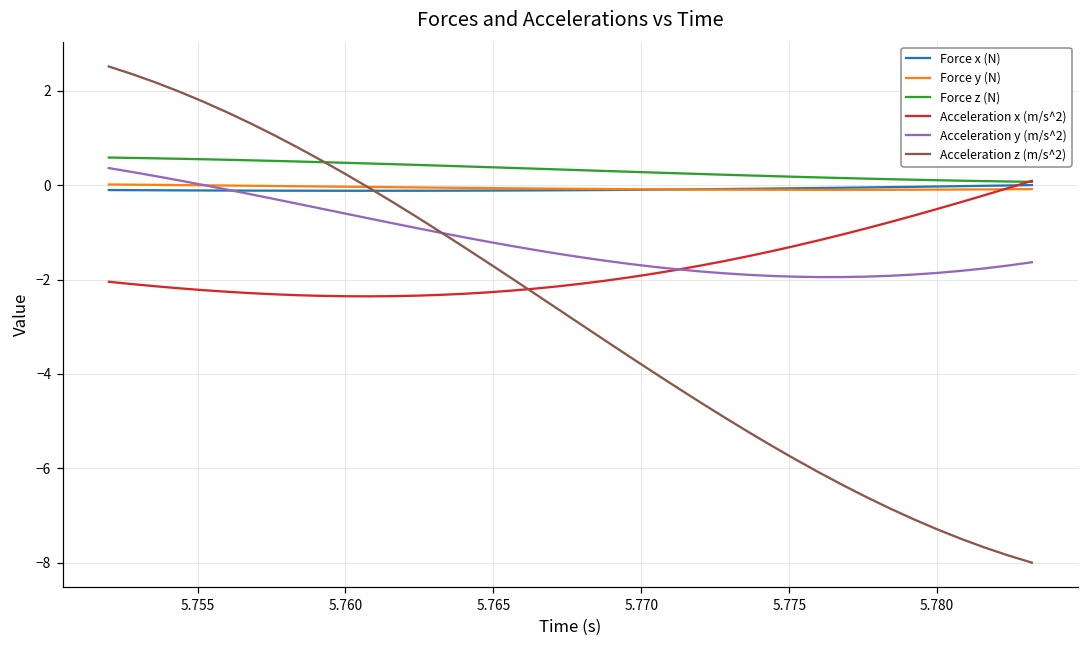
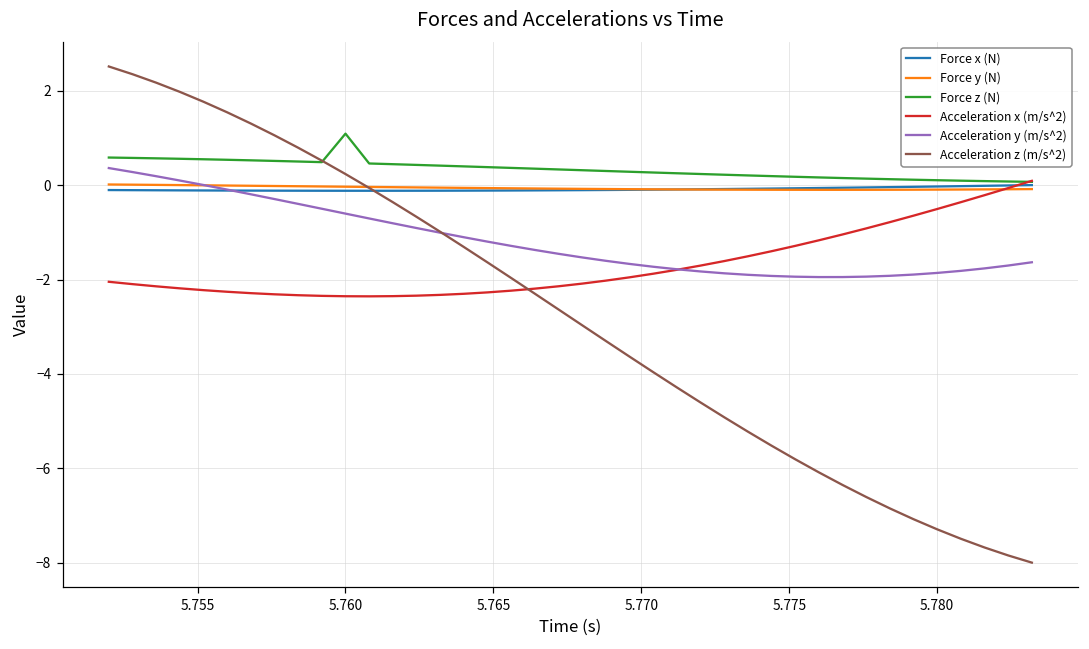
  {
    "Force x (N)": {
      "5.760": -0.1,
      "5.780": 0.0
    },
    "Force y (N)": {
      "5.760": 0.0,
      "5.780": -0.1
    },
    "Force z (N)": {
-     "5.760": 0.5,
+     "5.760": 1.1,
      "5.780": 0.1
    },
    "Acceleration x (m/s^2)": {
      "5.760": -2.4,
      "5.780": -0.5
    },
    "Acceleration y (m/s^2)": {
      "5.760": -0.6,
      "5.780": -1.9
    },
    "Acceleration z (m/s^2)": {
      "5.760": 0.2,
      "5.780": -7.3
    }
  }
